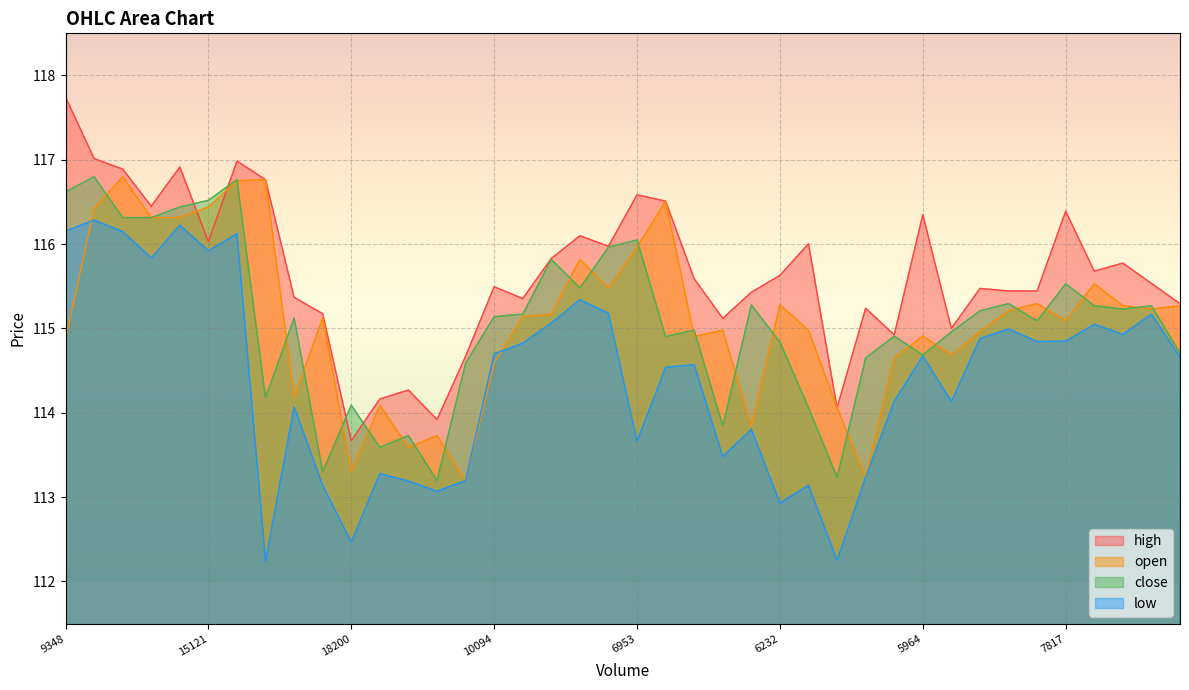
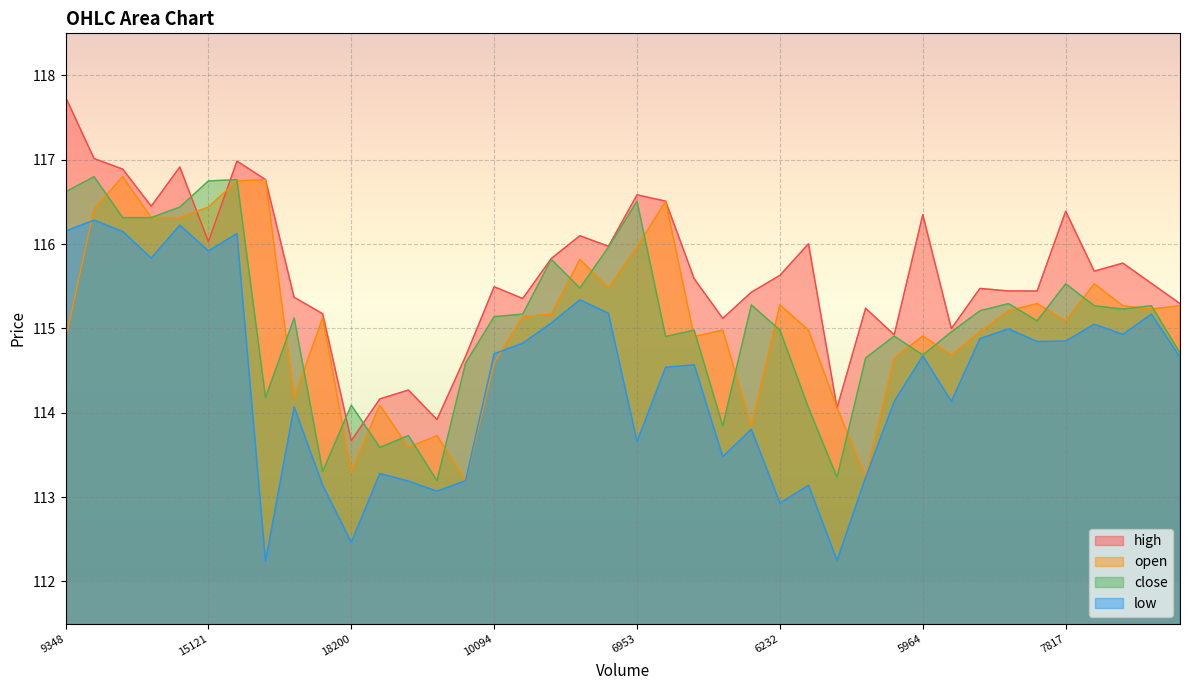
  {
    "high": {
      "9348": 117.7,
      "15121": 116.0,
      "18200": 113.7,
      "10094": 115.5,
      "6953": 116.6,
      "6232": 115.6,
      "5964": 116.4,
      "7817": 116.4
    },
    "open": {
      "9348": 114.9,
      "15121": 116.4,
      "18200": 113.3,
      "10094": 114.6,
      "6953": 116.0,
      "6232": 115.3,
      "5964": 114.9,
      "7817": 115.1
    },
    "close": {
      "9348": 116.6,
-     "15121": 116.5,
+     "15121": 116.8,
      "18200": 114.1,
      "10094": 115.1,
-     "6953": 116.1,
-     "6232": 114.8,
+     "6953": 116.5,
+     "6232": 115.0,
      "7817": 115.5
    },
    "low": {
      "9348": 116.2,
      "15121": 115.9,
      "18200": 112.5,
      "10094": 114.7,
      "6953": 113.7,
      "6232": 112.9,
      "7817": 114.9
    }
  }
